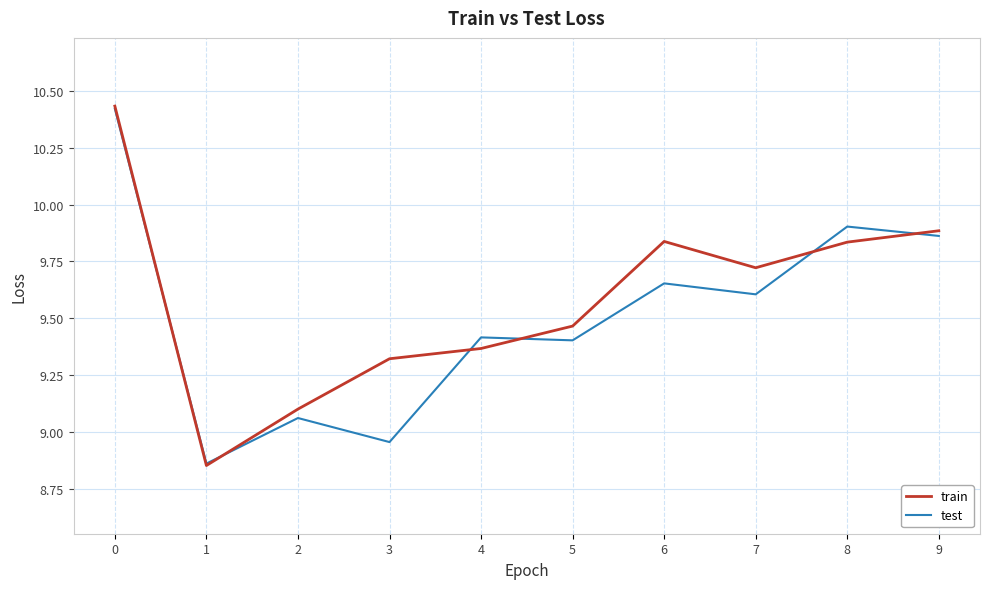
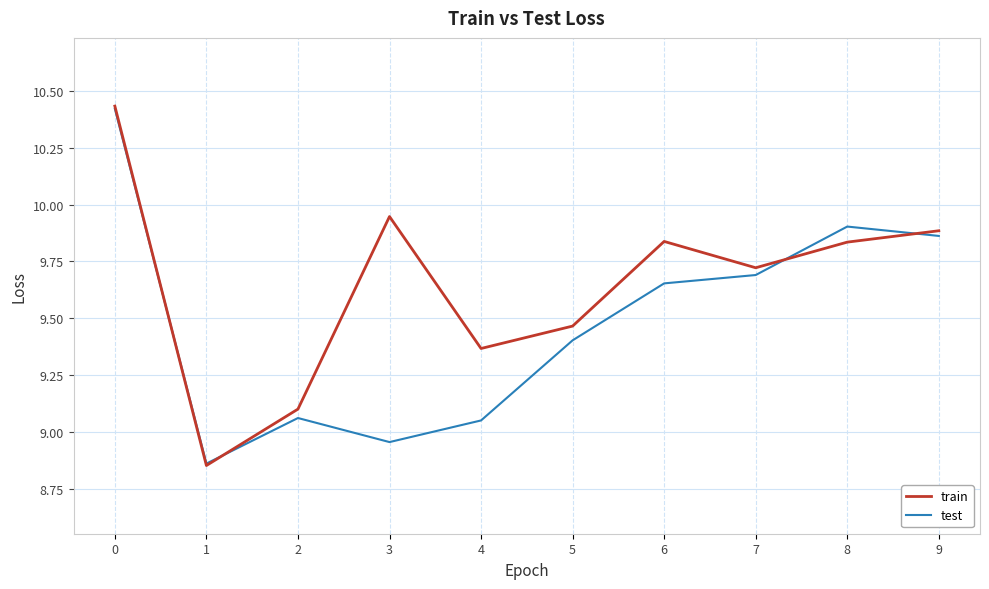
  {
    "train": {
      "0": 10.43,
      "2": 9.10,
-     "3": 9.32,
+     "3": 9.95,
      "4": 9.37,
      "5": 9.47,
      "6": 9.84,
      "7": 9.72,
      "8": 9.83,
      "9": 9.88
    },
    "test": {
      "0": 10.42,
      "2": 9.06,
      "3": 8.96,
-     "4": 9.42,
+     "4": 9.05,
      "5": 9.40,
      "6": 9.65,
-     "7": 9.61,
+     "7": 9.69,
      "8": 9.90,
      "9": 9.86
    }
  }
